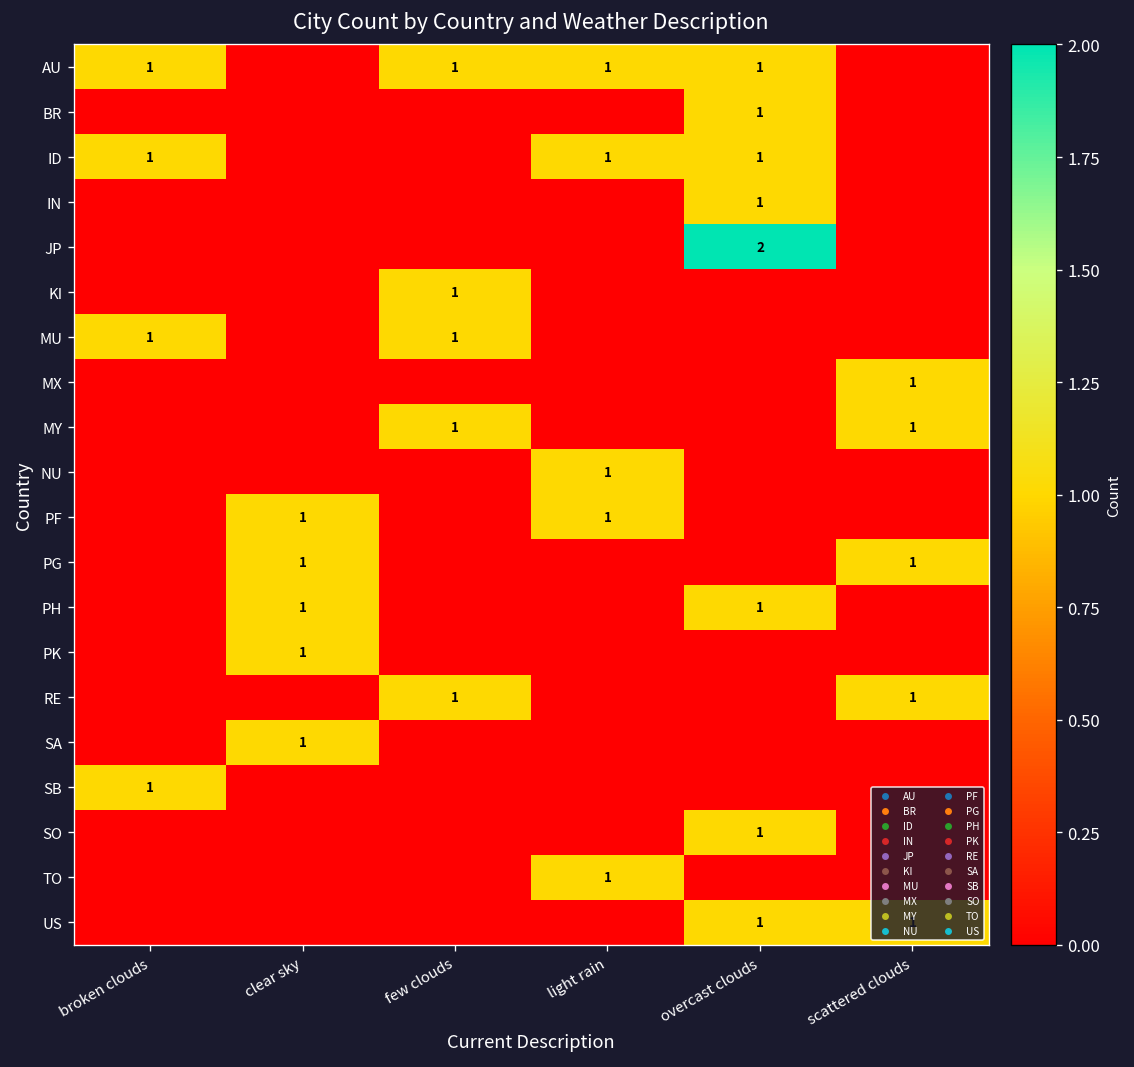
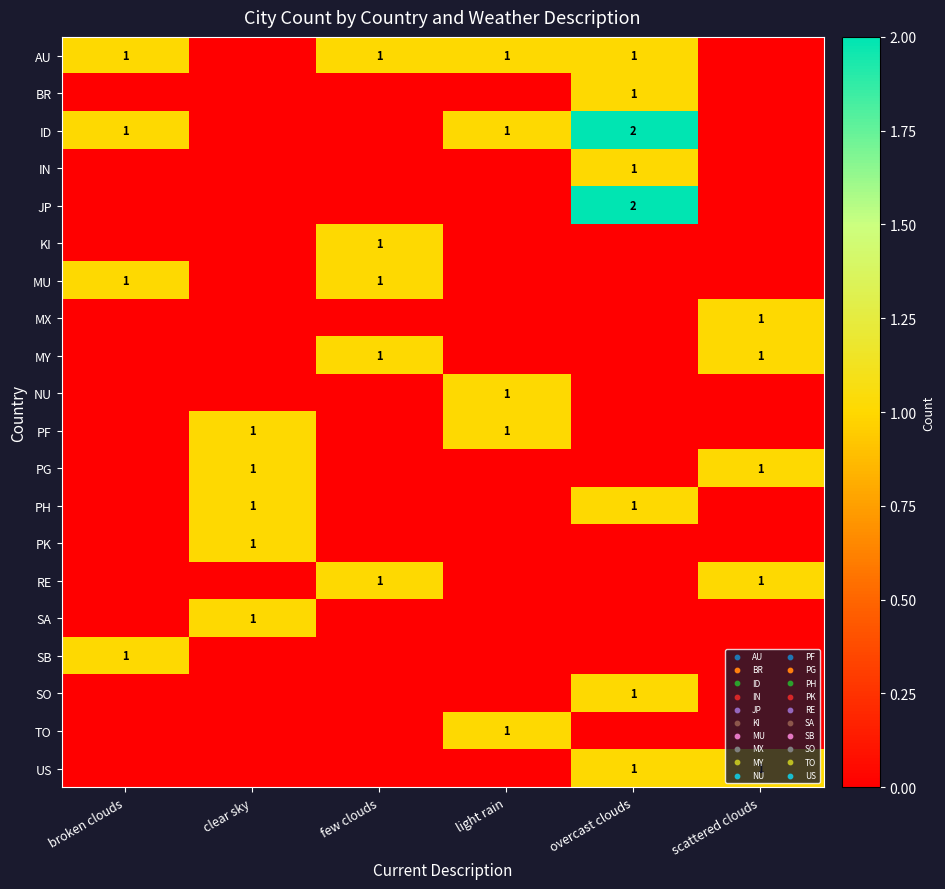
  {
    "AU": {
      "broken clouds": 1,
      "few clouds": 1,
      "light rain": 1,
      "overcast clouds": 1
    },
    "BR": {
      "overcast clouds": 1
    },
    "ID": {
      "broken clouds": 1,
      "light rain": 1,
-     "overcast clouds": 1
+     "overcast clouds": 2
    },
    "IN": {
      "overcast clouds": 1
    },
    "JP": {
      "overcast clouds": 2
    },
    "KI": {
      "few clouds": 1
    },
    "MU": {
      "broken clouds": 1,
      "few clouds": 1
    },
    "MX": {
      "scattered clouds": 1
    },
    "MY": {
      "few clouds": 1,
      "scattered clouds": 1
    },
    "NU": {
      "light rain": 1
    },
    "PF": {
      "clear sky": 1,
      "light rain": 1
    },
    "PG": {
      "clear sky": 1,
      "scattered clouds": 1
    },
    "PH": {
      "clear sky": 1,
      "overcast clouds": 1
    },
    "PK": {
      "clear sky": 1
    },
    "RE": {
      "few clouds": 1,
      "scattered clouds": 1
    },
    "SA": {
      "clear sky": 1
    },
    "SB": {
      "broken clouds": 1
    },
    "SO": {
      "overcast clouds": 1
    },
    "TO": {
      "light rain": 1
    },
    "US": {
      "overcast clouds": 1
    }
  }
